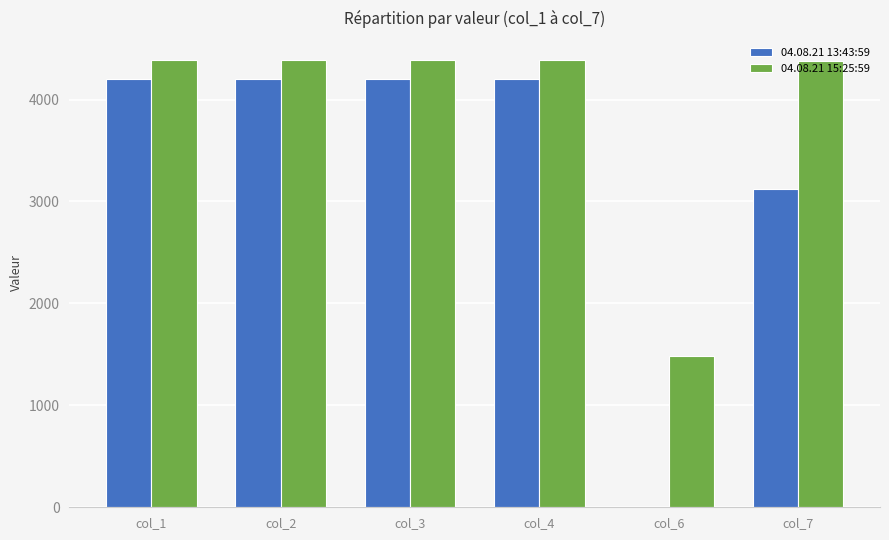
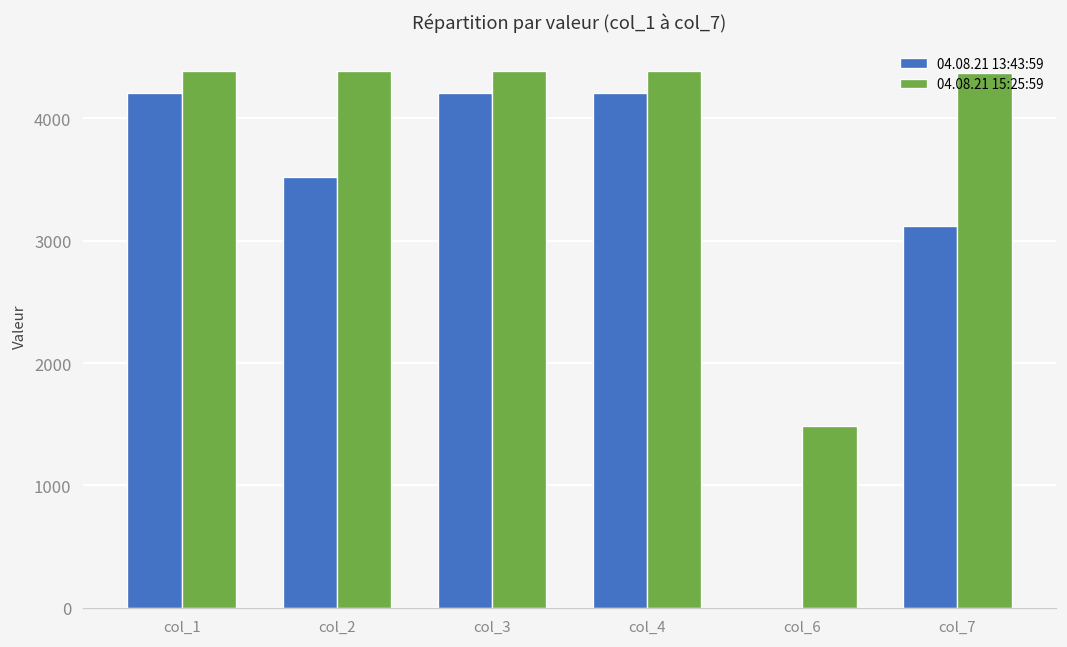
  {
    "04.08.21 13:43:59": {
      "col_1": 4200,
-     "col_2": 4200,
+     "col_2": 3520,
      "col_3": 4200,
      "col_4": 4200,
      "col_6": 0,
      "col_7": 3120
    },
    "04.08.21 15:25:59": {
      "col_1": 4380,
      "col_2": 4380,
      "col_3": 4380,
      "col_4": 4380,
      "col_6": 1480,
      "col_7": 4370
    }
  }
